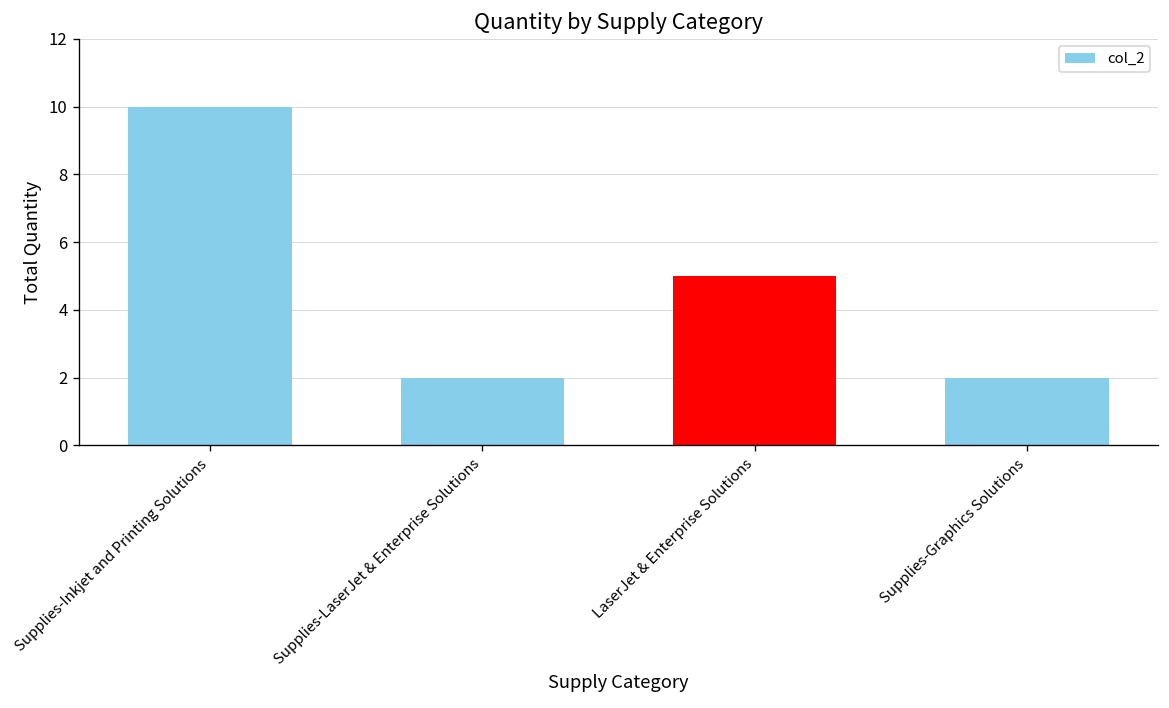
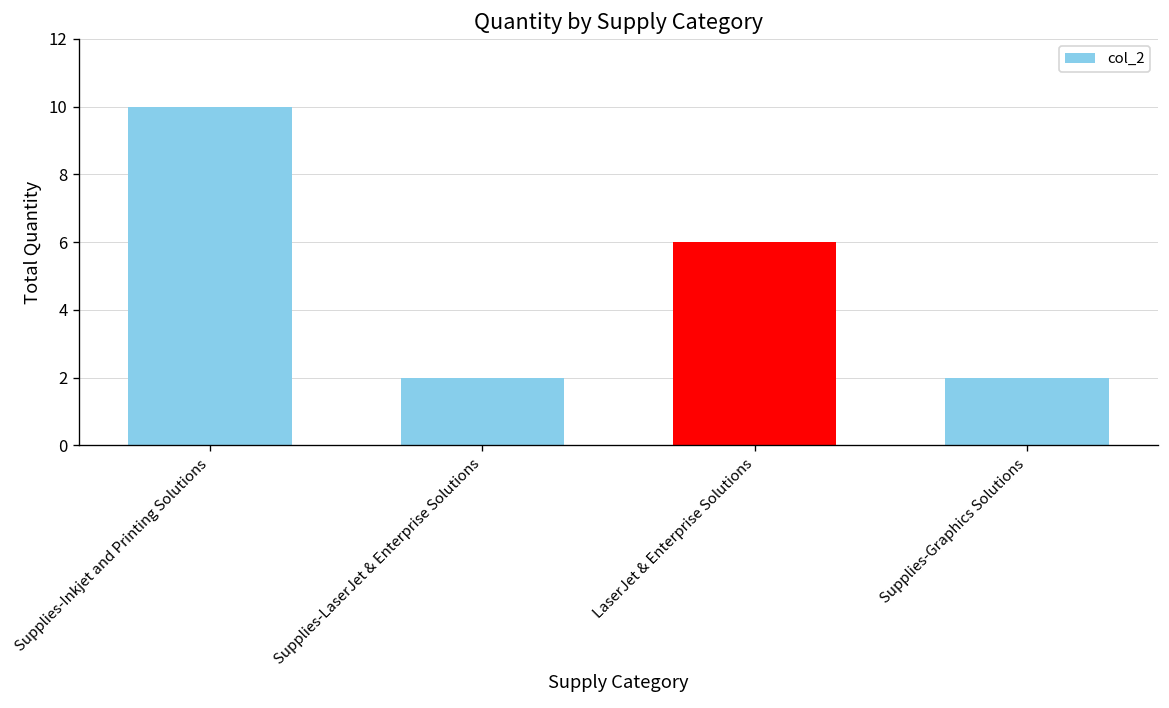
  {
    "Supplies-Inkjet and Printing Solutions": 10,
    "Supplies-LaserJet & Enterprise Solutions": 2,
-   "LaserJet & Enterprise Solutions": 5,
+   "LaserJet & Enterprise Solutions": 6,
    "Supplies-Graphics Solutions": 2
  }
